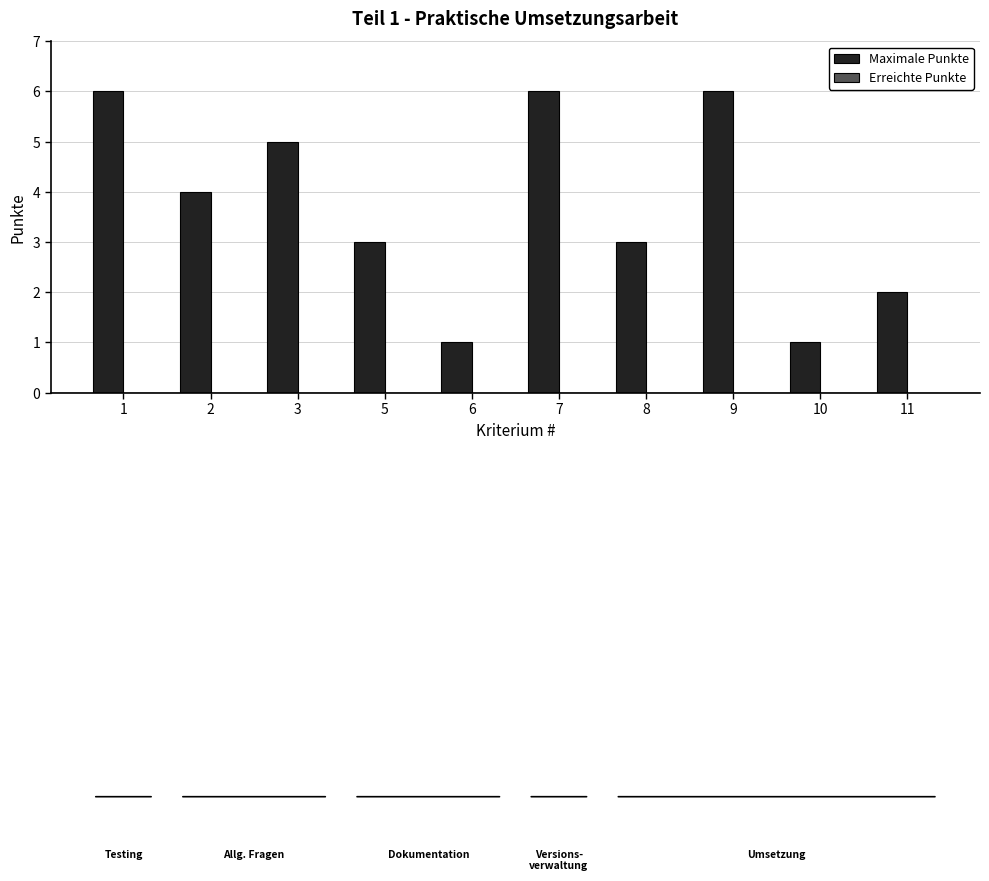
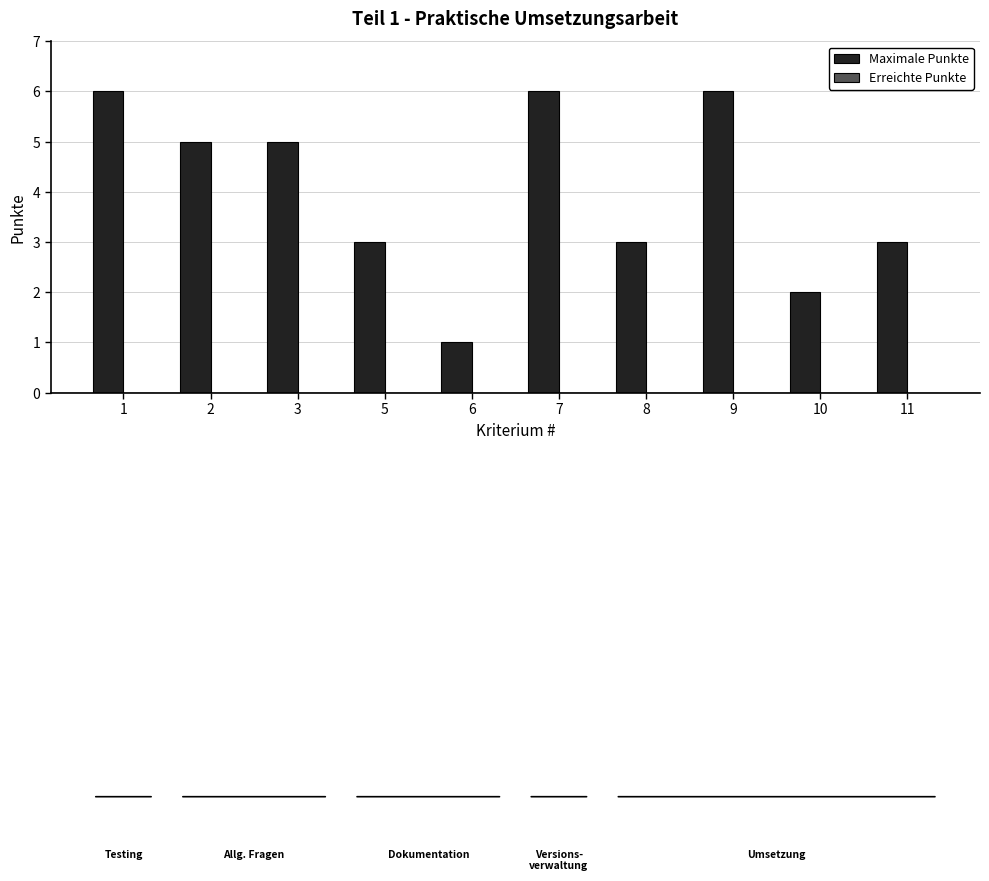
  {
    "Maximale Punkte": {
      "1": 6,
-     "2": 4,
+     "2": 5,
      "3": 5,
      "5": 3,
      "6": 1,
      "7": 6,
      "8": 3,
      "9": 6,
-     "10": 1,
-     "11": 2
+     "10": 2,
+     "11": 3
    },
    "Erreichte Punkte": {
      "1": 0,
      "2": 0,
      "3": 0,
      "5": 0,
      "6": 0,
      "7": 0,
      "8": 0,
      "9": 0,
      "10": 0,
      "11": 0
    }
  }
